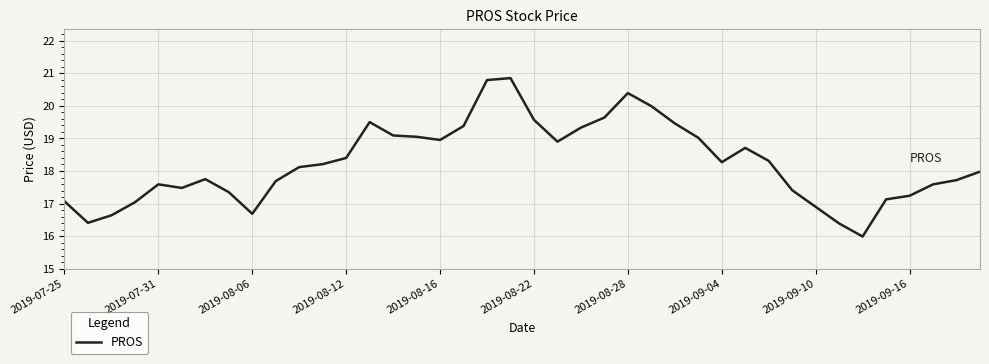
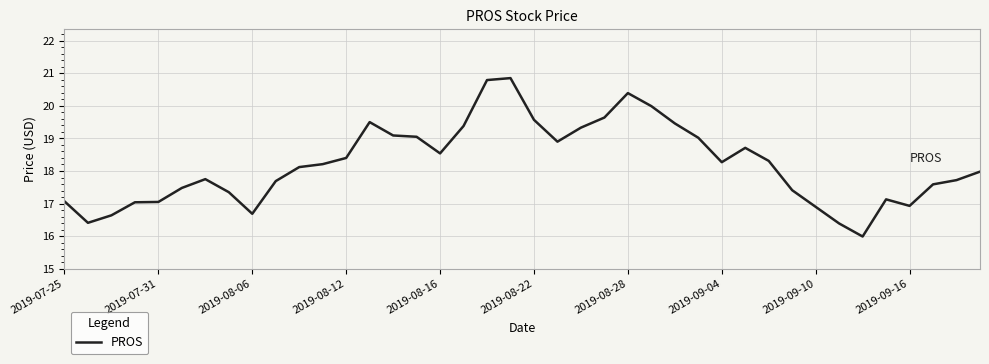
  {
    "2019-07-25": 17.1,
-   "2019-07-31": 17.6,
+   "2019-07-31": 17.0,
    "2019-08-06": 16.7,
    "2019-08-12": 18.4,
-   "2019-08-16": 19.0,
+   "2019-08-16": 18.5,
    "2019-08-22": 19.6,
    "2019-08-28": 20.4,
    "2019-09-04": 18.3,
    "2019-09-10": 16.9,
-   "2019-09-16": 17.2
+   "2019-09-16": 16.9
  }
